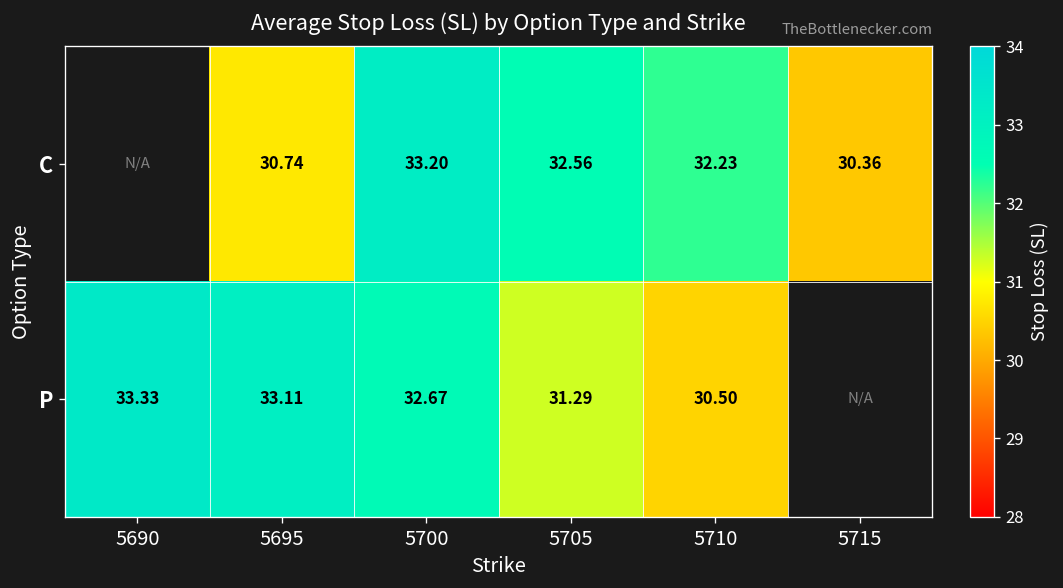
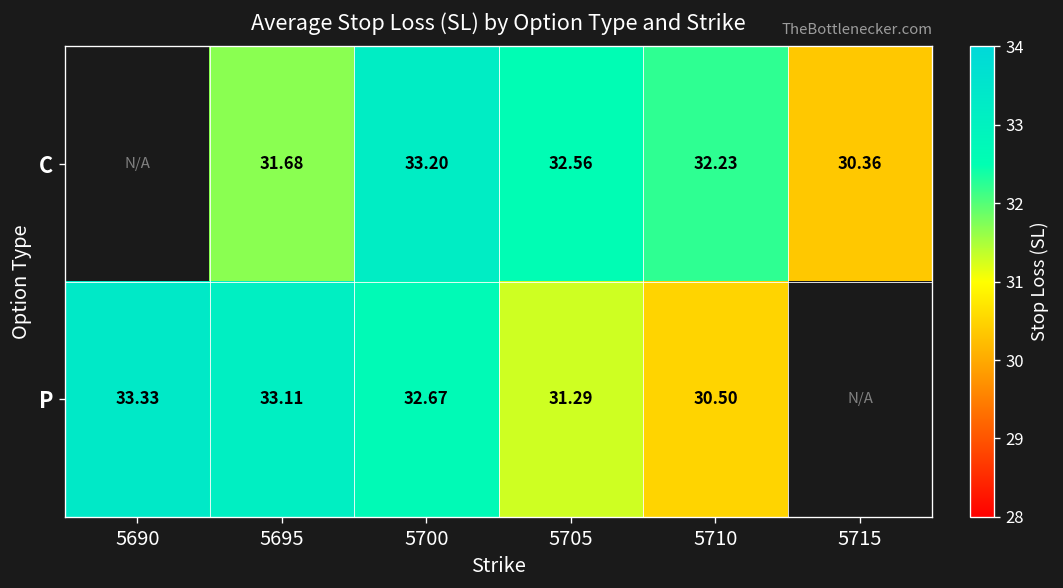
  {
    "C": {
-     "5695": 30.74,
+     "5695": 31.68,
      "5700": 33.20,
      "5705": 32.56,
      "5710": 32.23,
      "5715": 30.36
    },
    "P": {
      "5690": 33.33,
      "5695": 33.11,
      "5700": 32.67,
      "5705": 31.29,
      "5710": 30.50
    }
  }
